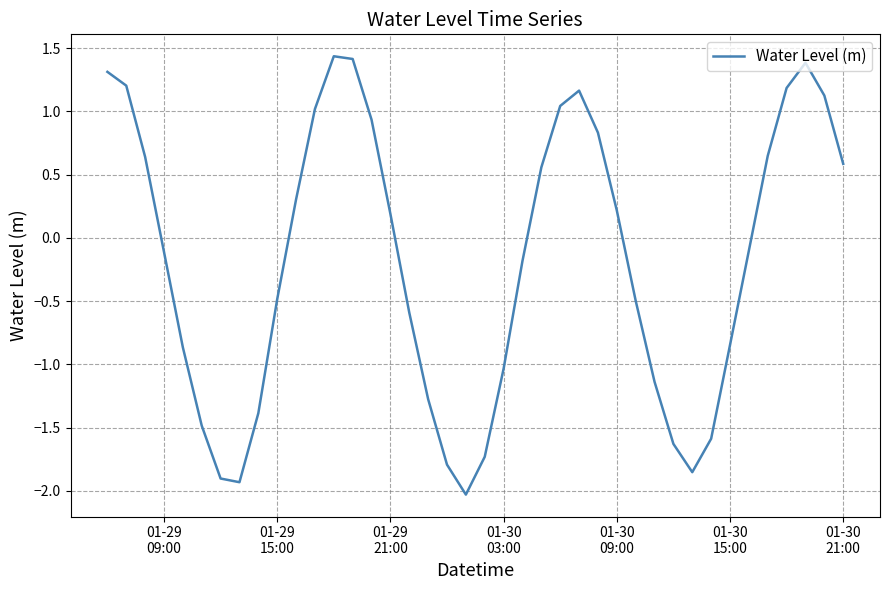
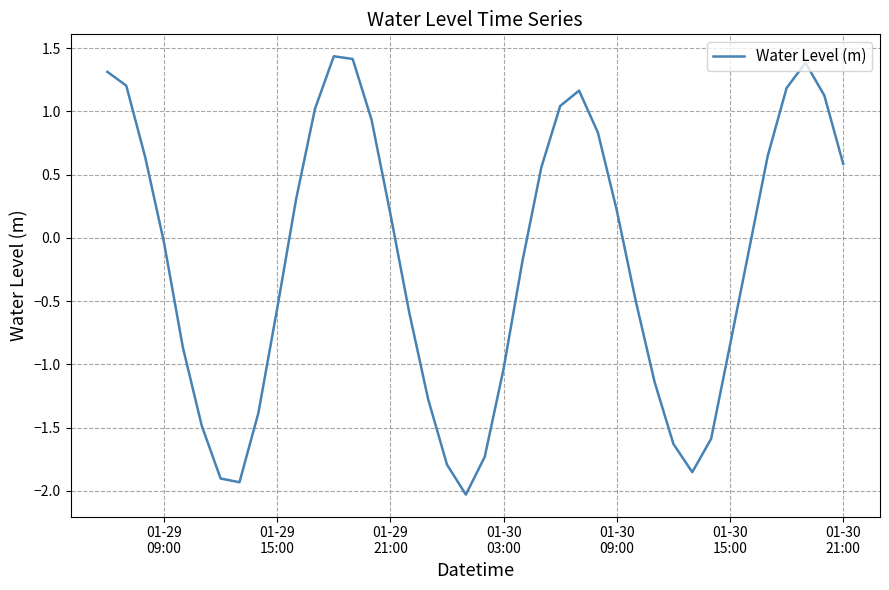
  {
-   "01-29 09:00": -0.11,
-   "01-29 15:00": -0.49,
+   "01-29 09:00": -0.04,
+   "01-29 15:00": -0.56,
    "01-29 21:00": 0.19,
    "01-30 03:00": -1.03,
    "01-30 09:00": 0.22,
    "01-30 15:00": -0.85,
    "01-30 21:00": 0.59
  }
